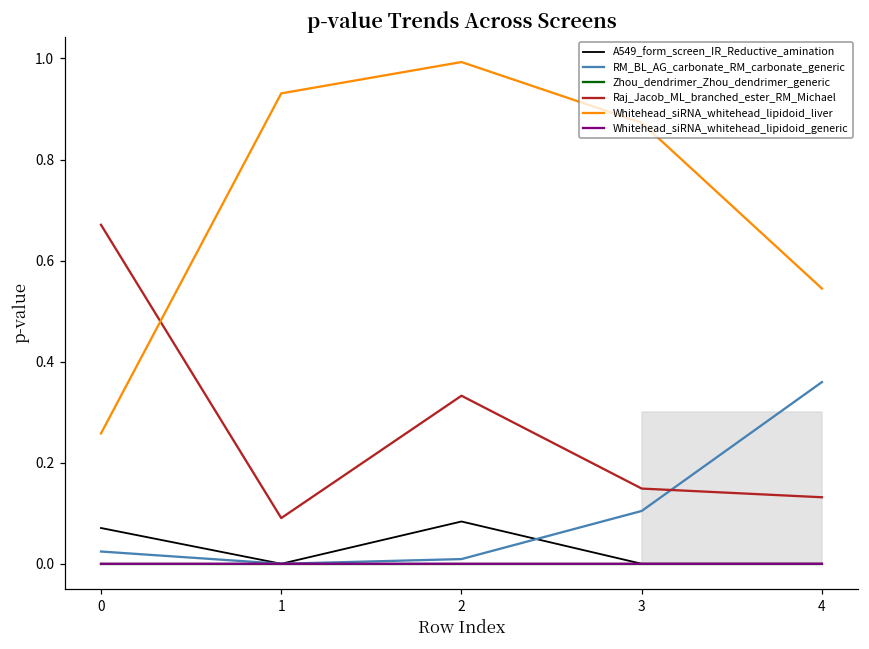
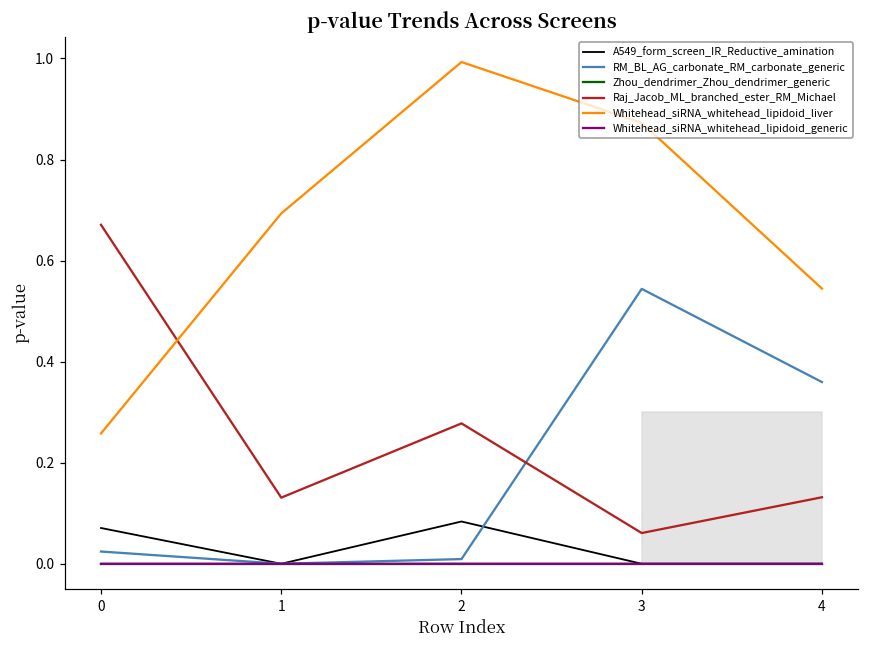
  {
    "A549_form_screen_IR_Reductive_amination": {
      "0": 0.07,
      "2": 0.08
    },
    "RM_BL_AG_carbonate_RM_carbonate_generic": {
      "0": 0.02,
      "2": 0.01,
-     "3": 0.10,
+     "3": 0.54,
      "4": 0.36
    },
    "Whitehead_siRNA_whitehead_lipidoid_generic": {
      "0": 0.00,
      "2": 0.00
    },
    "Raj_Jacob_ML_branched_ester_RM_Michael": {
      "0": 0.67,
-     "1": 0.09,
-     "2": 0.33,
-     "3": 0.15,
+     "1": 0.13,
+     "2": 0.28,
+     "3": 0.06,
      "4": 0.13
    },
    "Whitehead_siRNA_whitehead_lipidoid_liver": {
      "0": 0.26,
-     "1": 0.93,
+     "1": 0.69,
      "2": 0.99,
      "4": 0.54
    }
  }
